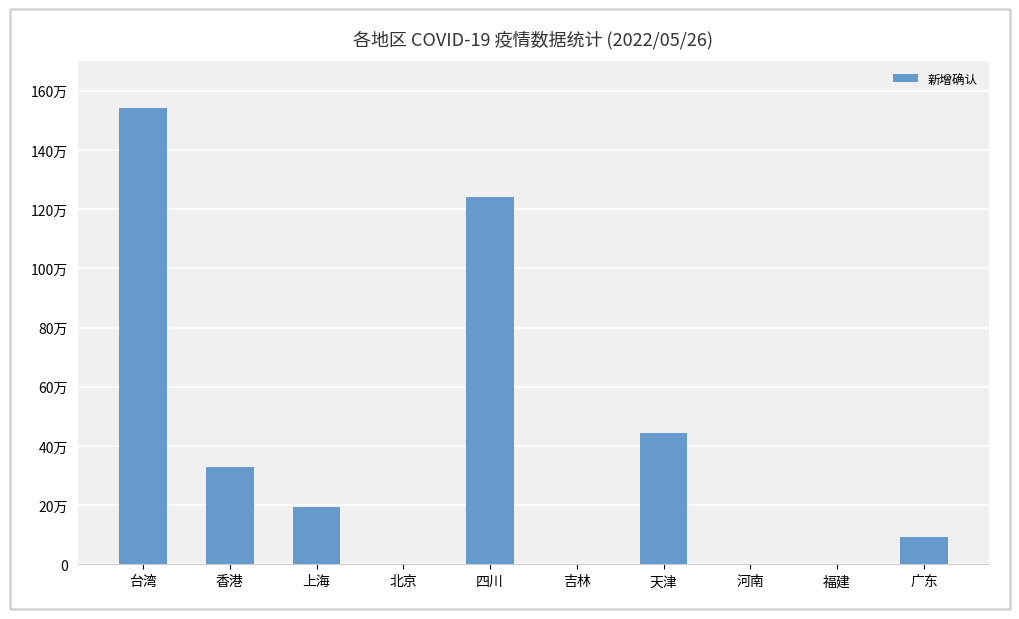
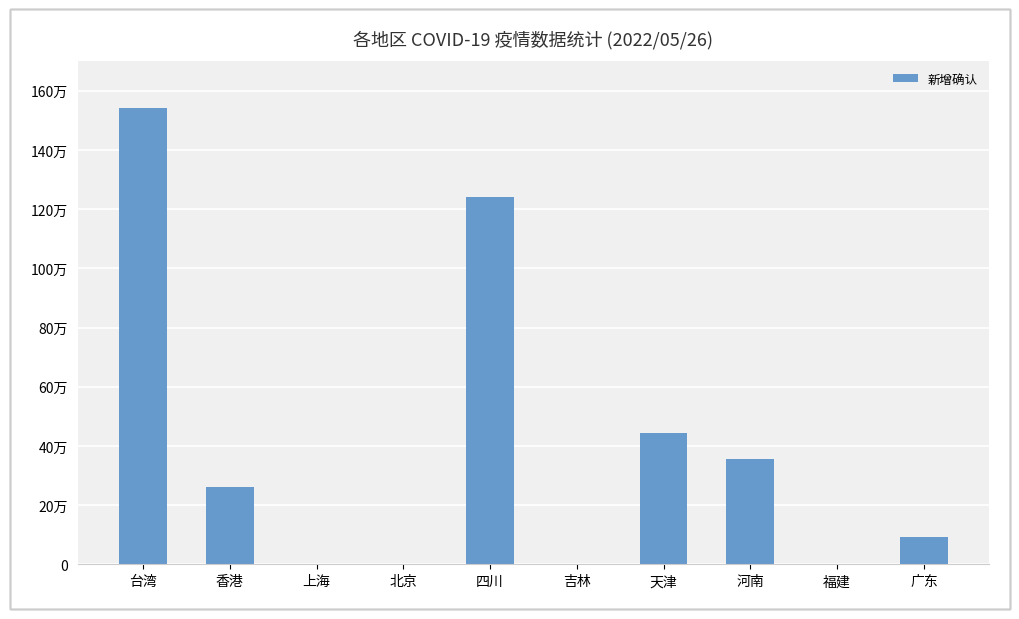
  {
    "台湾": "154万",
-   "香港": "33万",
-   "上海": "19万",
+   "香港": "26万",
+   "上海": "0万",
    "四川": "124万",
    "天津": "44万",
-   "河南": "0万",
+   "河南": "36万",
    "广东": "9万"
  }
